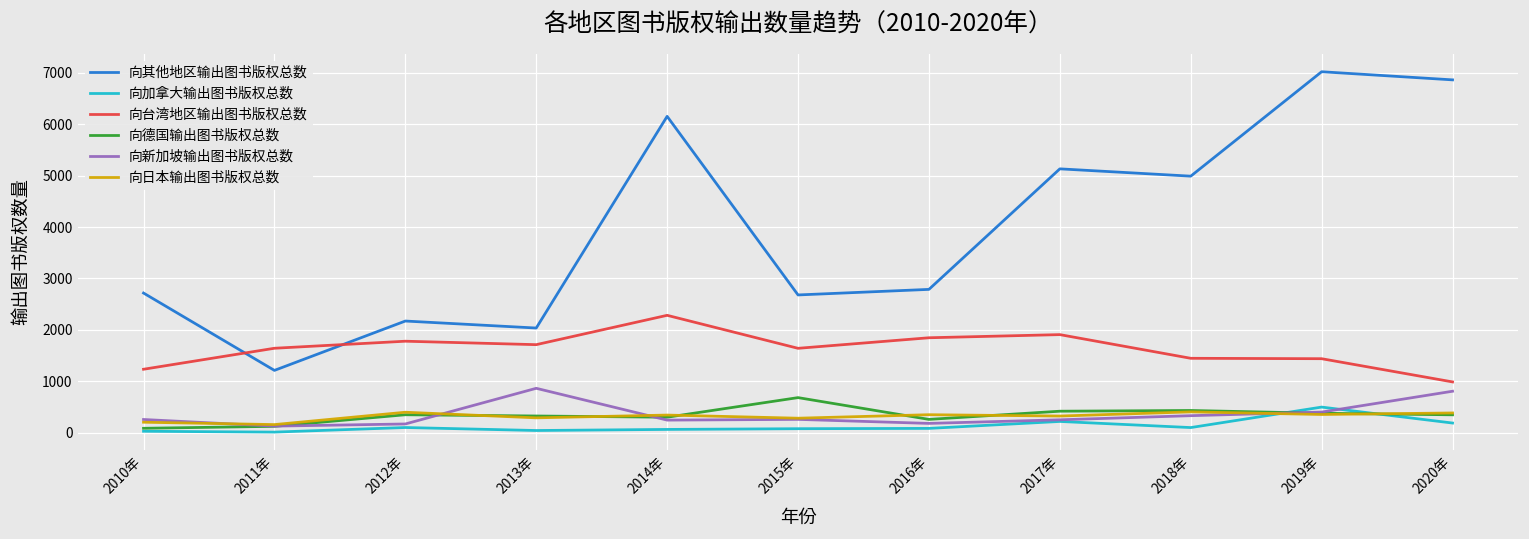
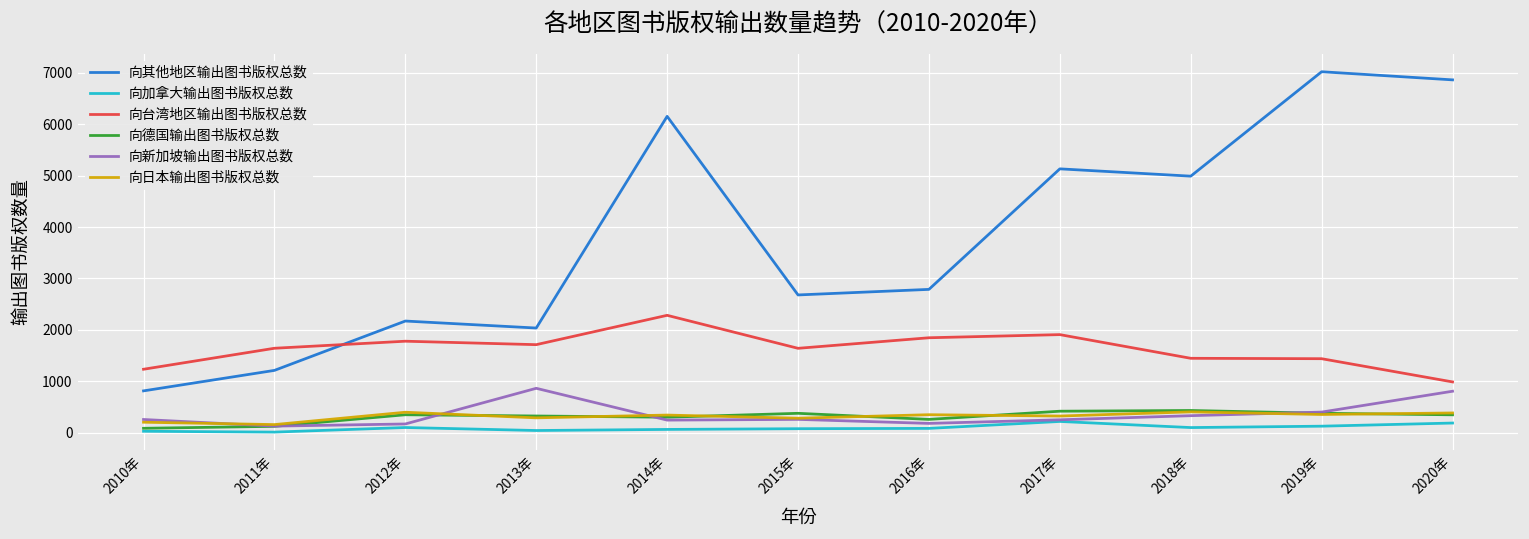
  {
    "向其他地区输出图书版权总数": {
-     "2010年": 2700,
+     "2010年": 800,
      "2011年": 1200,
      "2012年": 2200,
      "2013年": 2000,
      "2014年": 6200,
      "2015年": 2700,
      "2016年": 2800,
      "2017年": 5100,
      "2018年": 5000,
      "2019年": 7000,
      "2020年": 6900
    },
    "向加拿大输出图书版权总数": {
      "2010年": 0,
      "2011年": 0,
      "2012年": 100,
      "2013年": 0,
      "2014年": 100,
      "2015年": 100,
      "2016年": 100,
      "2018年": 100,
-     "2019年": 500,
+     "2019年": 100,
      "2020年": 200
    },
    "向台湾地区输出图书版权总数": {
      "2010年": 1200,
      "2011年": 1600,
      "2012年": 1800,
      "2013年": 1700,
      "2014年": 2300,
      "2015年": 1600,
      "2016年": 1800,
      "2017年": 1900,
      "2018年": 1400,
      "2019年": 1400,
      "2020年": 1000
    },
    "向德国输出图书版权总数": {
      "2010年": 100,
-     "2015年": 700,
+     "2015年": 400,
      "2016年": 300,
      "2017年": 400
    },
    "向新加坡输出图书版权总数": {
      "2012年": 200,
      "2013年": 900,
      "2014年": 200,
      "2016年": 200,
      "2018年": 300,
      "2020年": 800
    },
    "向日本输出图书版权总数": {
      "2016年": 400,
      "2017年": 300
    }
  }
